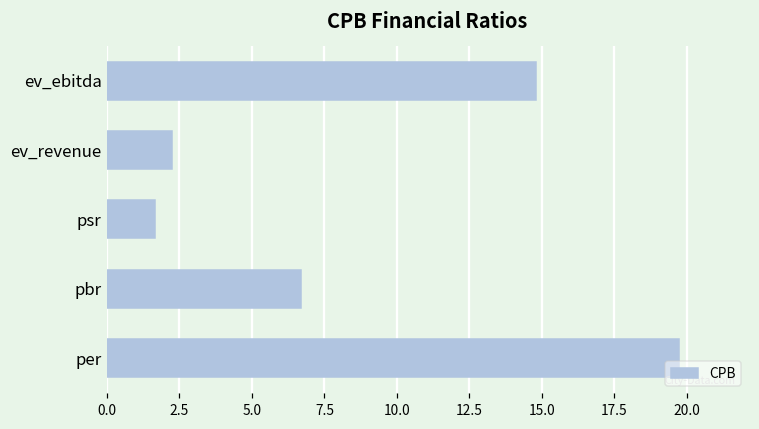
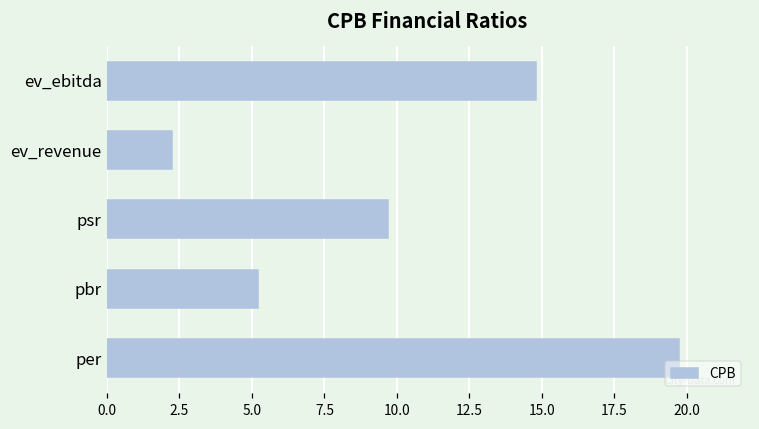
  {
    "ev_ebitda": 14.8,
    "ev_revenue": 2.2,
-   "psr": 1.6,
-   "pbr": 6.7,
+   "psr": 9.7,
+   "pbr": 5.2,
    "per": 19.7
  }
